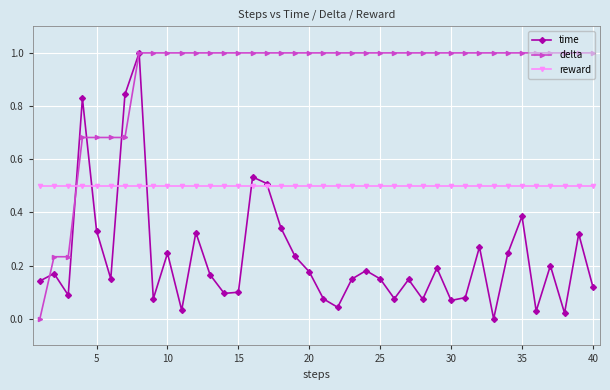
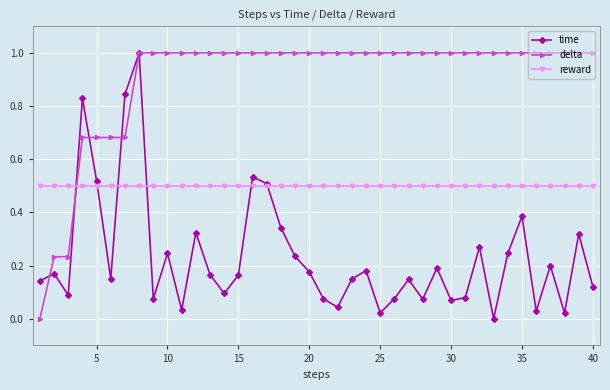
  {
    "time": {
-     "5": 0.33,
+     "5": 0.52,
      "10": 0.25,
-     "15": 0.10,
+     "15": 0.16,
      "20": 0.18,
-     "25": 0.15,
+     "25": 0.02,
      "30": 0.07,
      "35": 0.39,
      "40": 0.12
    },
    "delta": {
      "5": 0.68,
      "10": 1.00,
      "15": 1.00,
      "20": 1.00,
      "25": 1.00,
      "30": 1.00,
      "35": 1.00
    },
    "reward": {
      "5": 0.50,
      "10": 0.50,
      "15": 0.50,
      "20": 0.50,
      "25": 0.50,
      "30": 0.50,
      "35": 0.50,
      "40": 0.50
    }
  }
